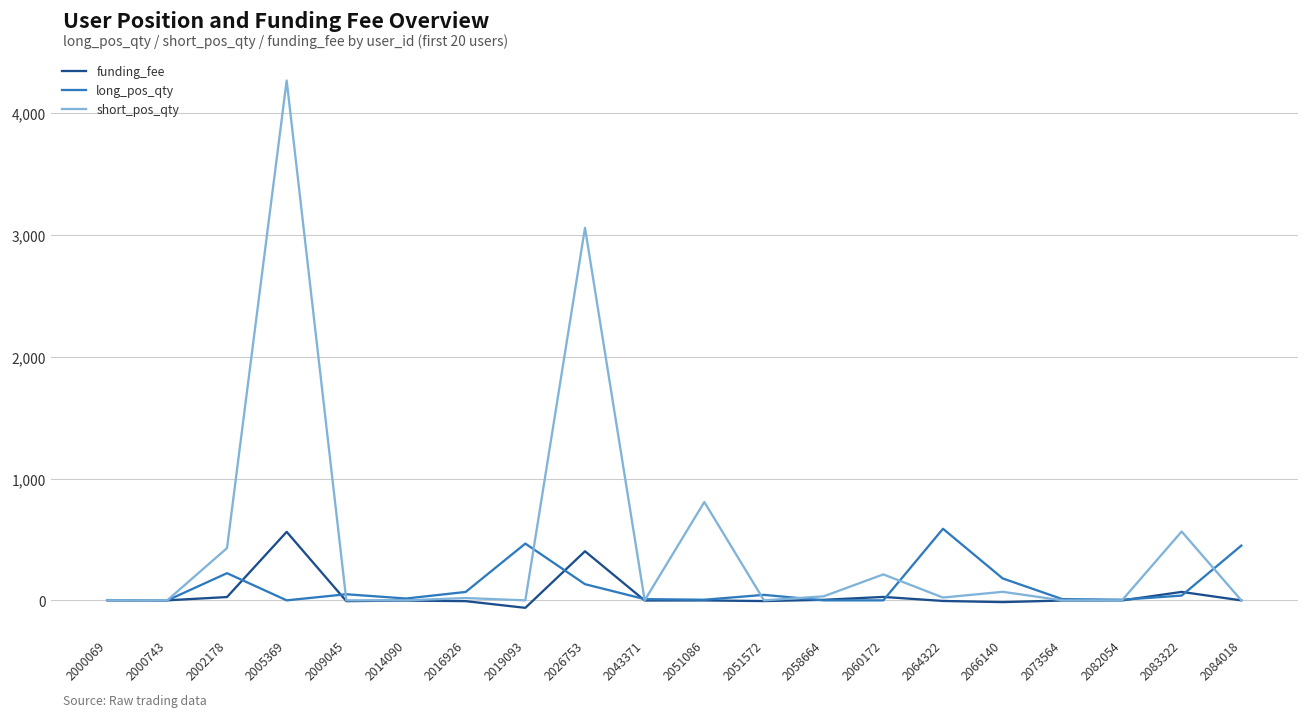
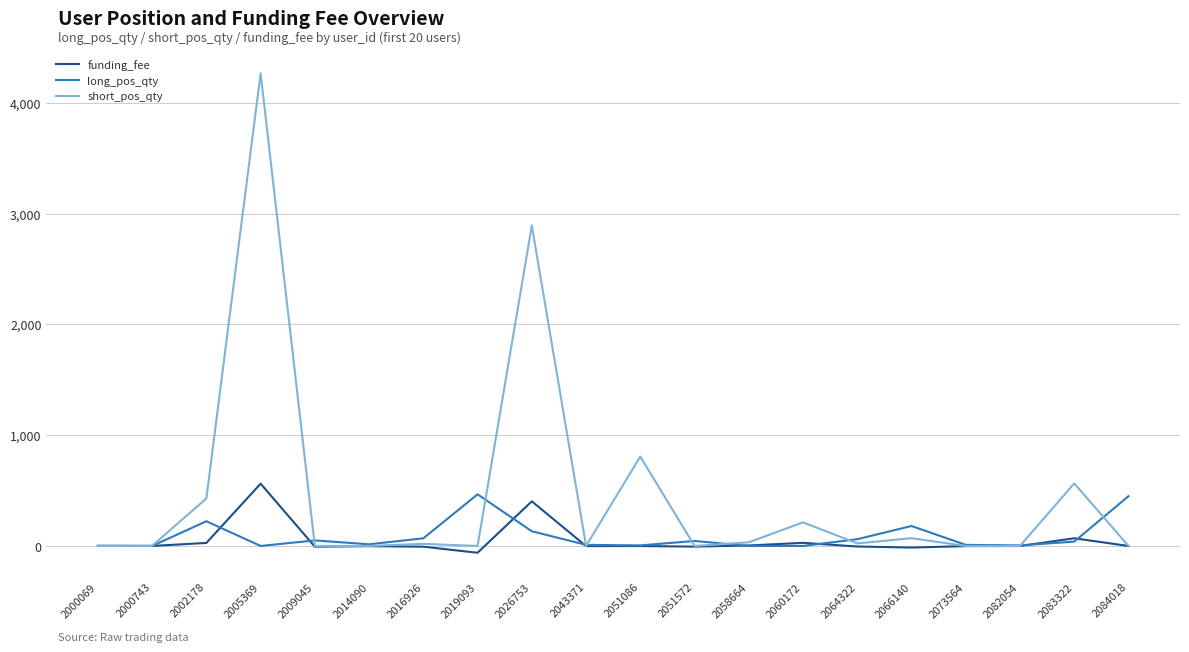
  {
    "funding_fee": {
      "2002178": "30",
      "2005369": "560",
      "2016926": "-10",
      "2019093": "-60",
      "2026753": "400",
      "2060172": "30",
      "2064322": "-10",
      "2066140": "-10",
      "2083322": "70"
    },
    "long_pos_qty": {
      "2002178": "220",
      "2005369": "0",
      "2009045": "50",
      "2016926": "70",
      "2019093": "470",
      "2026753": "130",
      "2051572": "50",
      "2060172": "0",
-     "2064322": "590",
+     "2064322": "60",
      "2066140": "180",
      "2083322": "40",
      "2084018": "450"
    },
    "short_pos_qty": {
      "2002178": "430",
      "2005369": "4,270",
      "2016926": "20",
      "2019093": "0",
-     "2026753": "3,060",
+     "2026753": "2,890",
      "2051086": "810",
      "2058664": "30",
      "2060172": "210",
      "2064322": "20",
      "2066140": "70",
      "2083322": "570"
    }
  }
